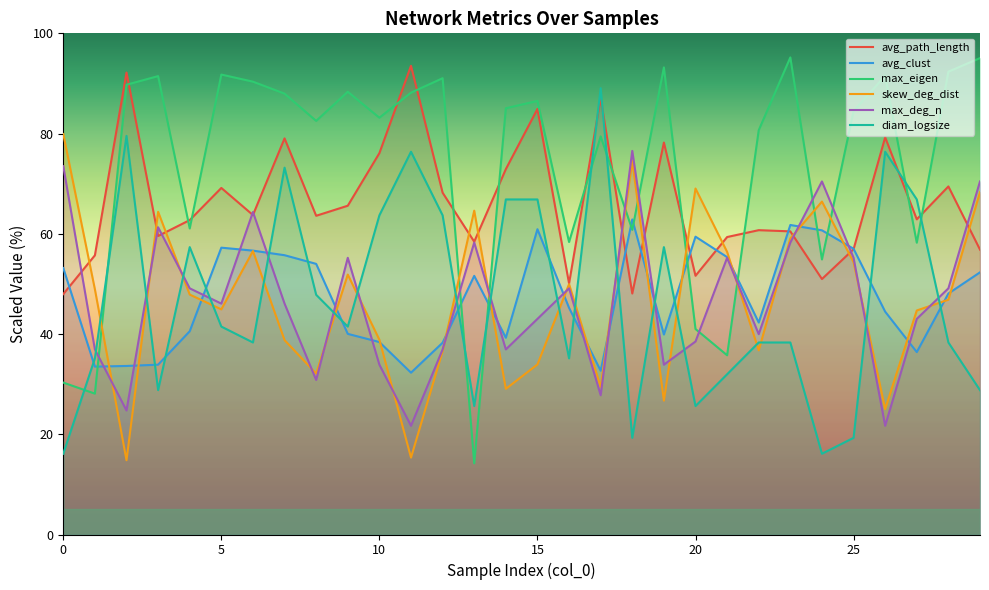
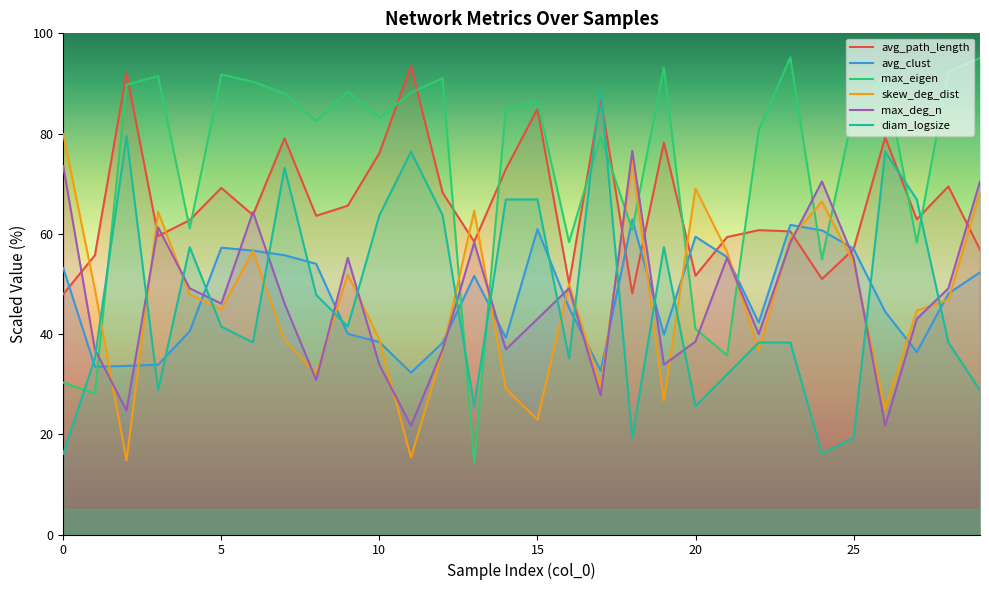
  {
    "avg_path_length": {
      "0": 48,
      "5": 69,
      "10": 76,
      "15": 85,
      "20": 52
    },
    "avg_clust": {
      "0": 53,
      "5": 57,
      "15": 61,
      "20": 59
    },
    "skew_deg_dist": {
      "0": 80,
      "5": 45,
-     "15": 34,
+     "15": 23,
      "20": 69,
      "25": 54
    },
    "max_deg_n": {
      "0": 73,
      "5": 46,
      "10": 34,
      "15": 43,
      "20": 39,
      "25": 55
    }
  }
